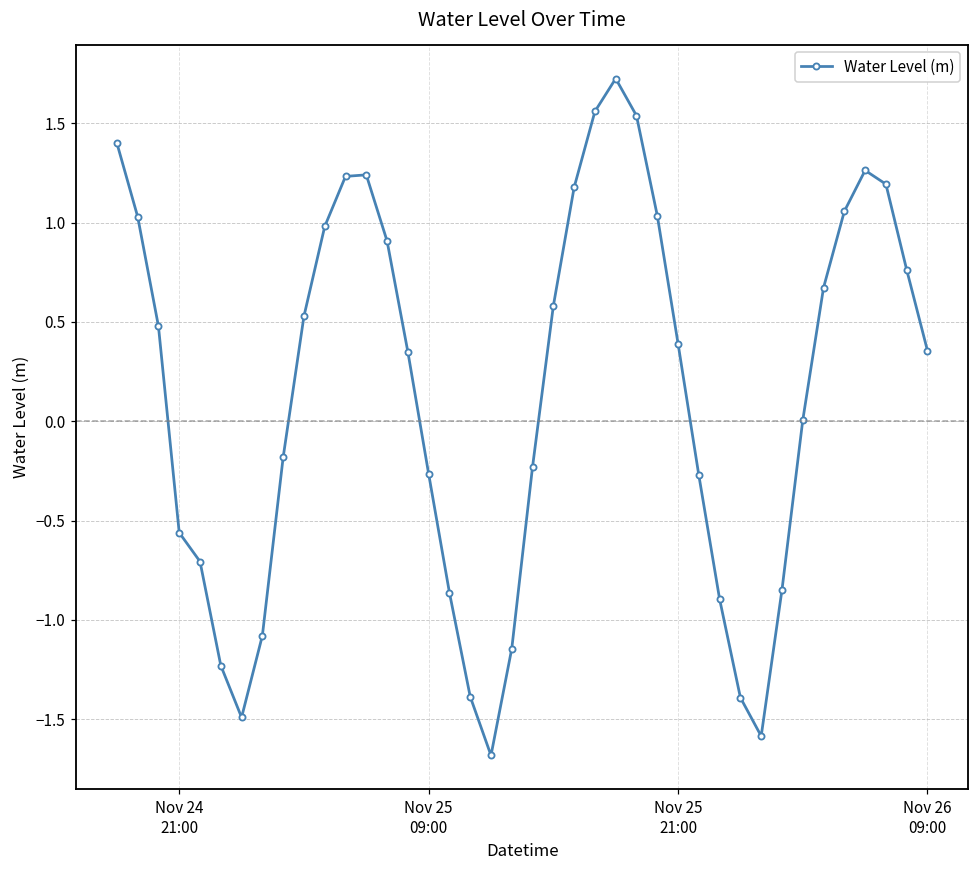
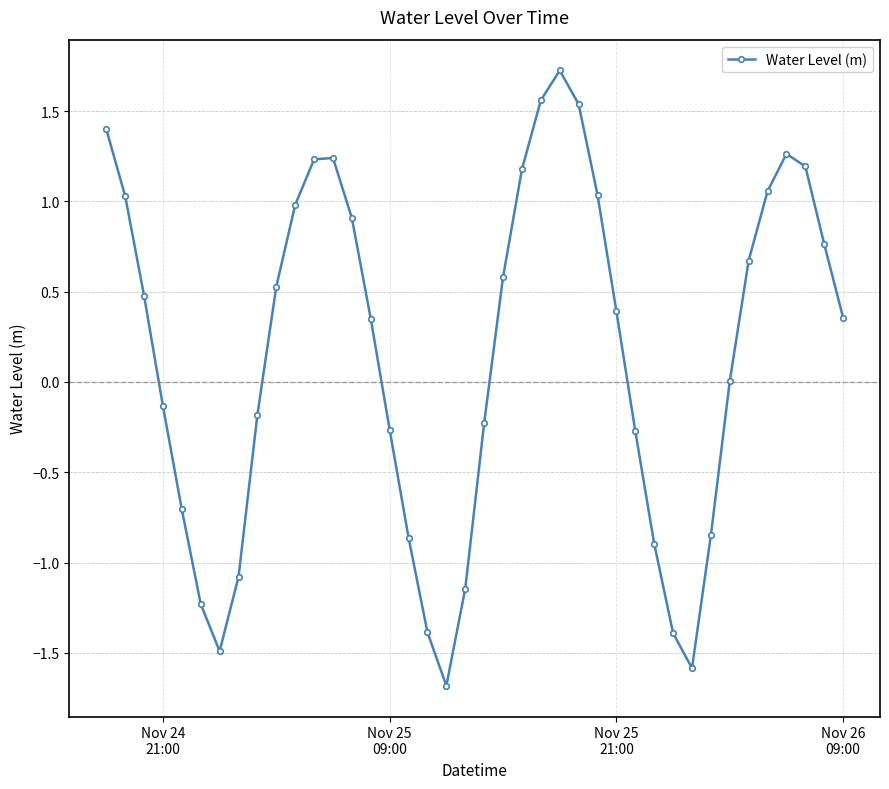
  {
-   "Nov 24 21:00": -0.56,
+   "Nov 24 21:00": -0.13,
    "Nov 25 09:00": -0.26,
    "Nov 25 21:00": 0.39,
    "Nov 26 09:00": 0.36
  }
